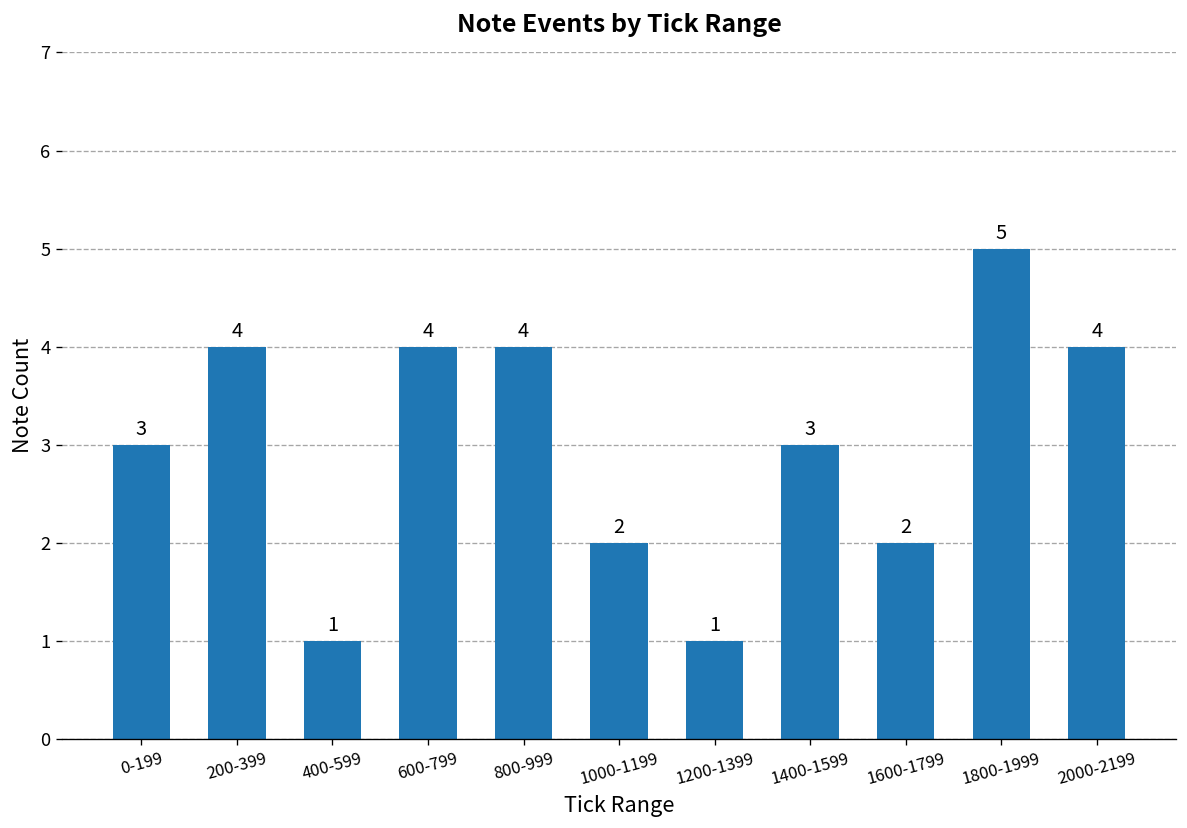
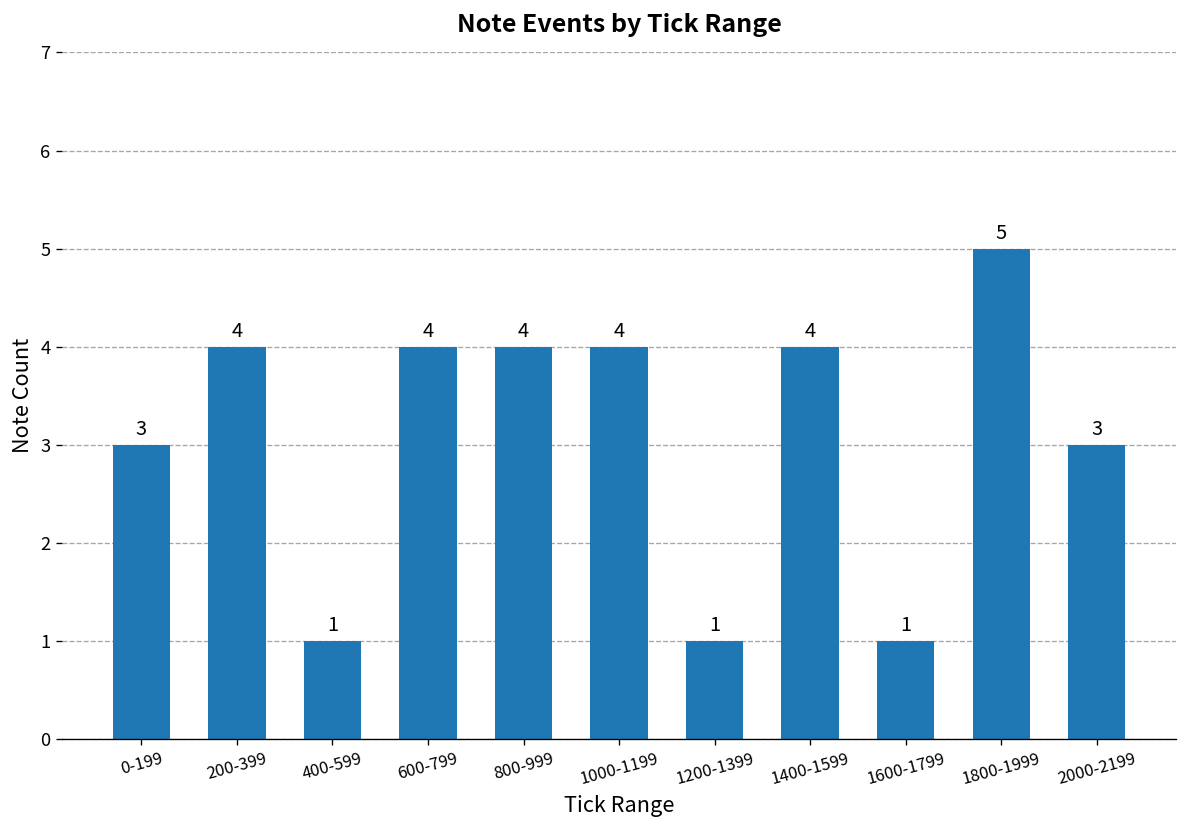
  {
    "0-199": 3,
    "200-399": 4,
    "400-599": 1,
    "600-799": 4,
    "800-999": 4,
-   "1000-1199": 2,
+   "1000-1199": 4,
    "1200-1399": 1,
-   "1400-1599": 3,
-   "1600-1799": 2,
+   "1400-1599": 4,
+   "1600-1799": 1,
    "1800-1999": 5,
-   "2000-2199": 4
+   "2000-2199": 3
  }
